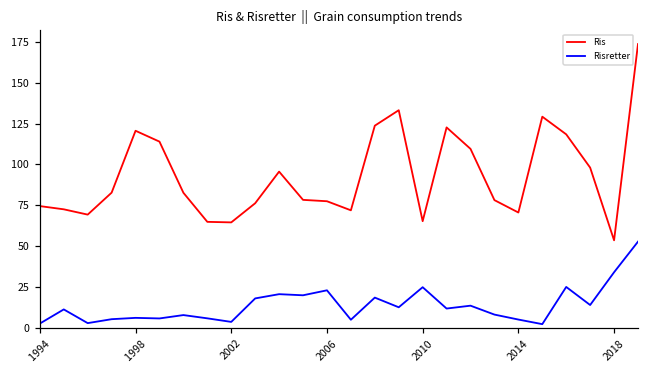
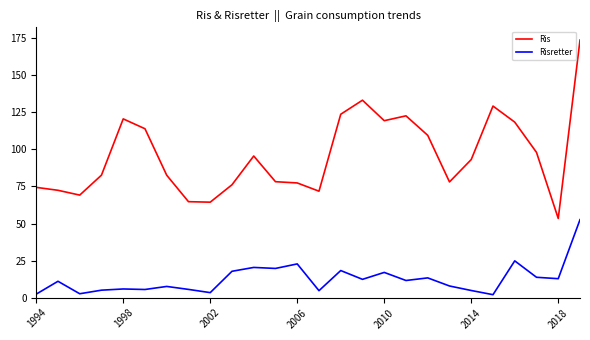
  {
    "Ris": {
      "1994": 74,
      "1998": 121,
      "2002": 64,
      "2006": 77,
-     "2010": 65,
-     "2014": 70,
+     "2010": 119,
+     "2014": 93,
      "2018": 53
    },
    "Risretter": {
      "1994": 2,
      "1998": 6,
      "2002": 3,
      "2006": 23,
-     "2010": 25,
+     "2010": 17,
      "2014": 5,
-     "2018": 34
+     "2018": 13
    }
  }
